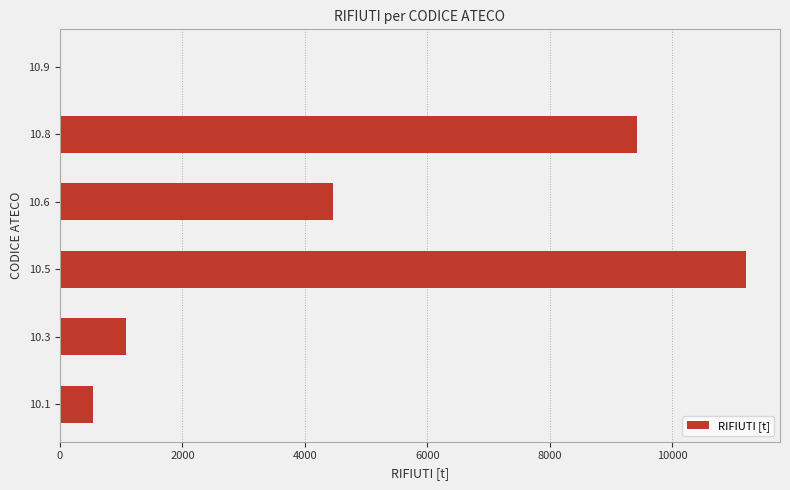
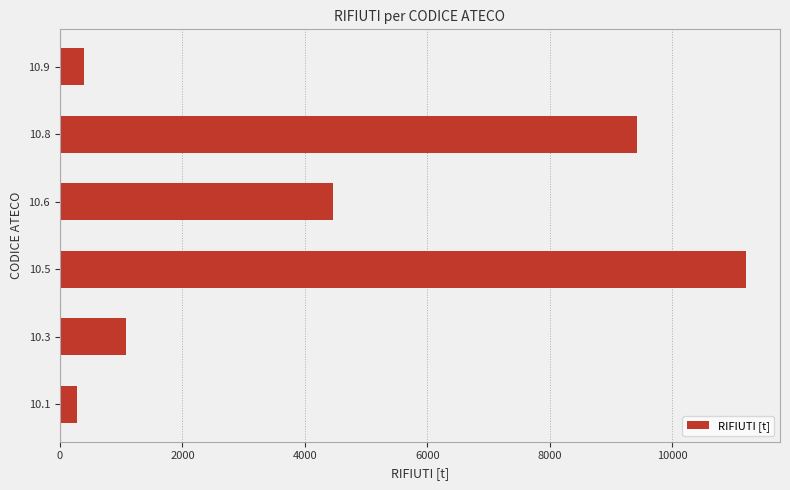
  {
-   "10.9": 0,
+   "10.9": 400,
    "10.8": 9400,
    "10.6": 4500,
    "10.5": 11200,
    "10.3": 1100,
-   "10.1": 500
+   "10.1": 300
  }
